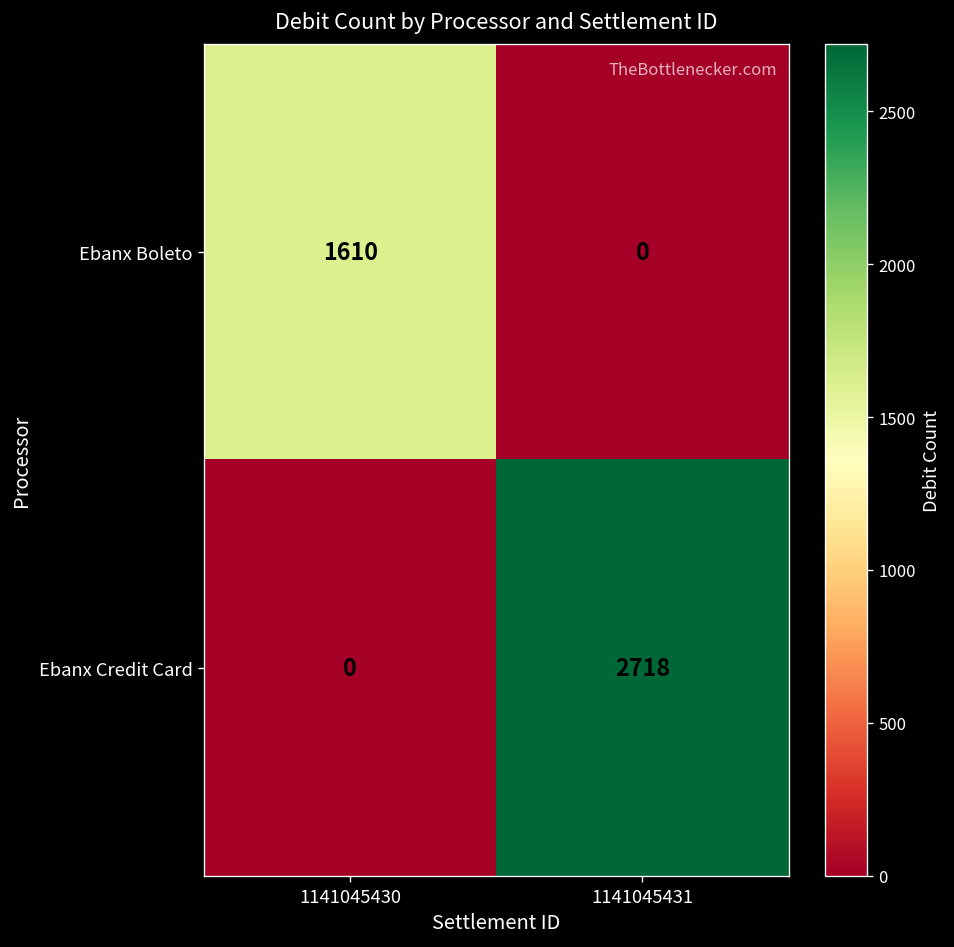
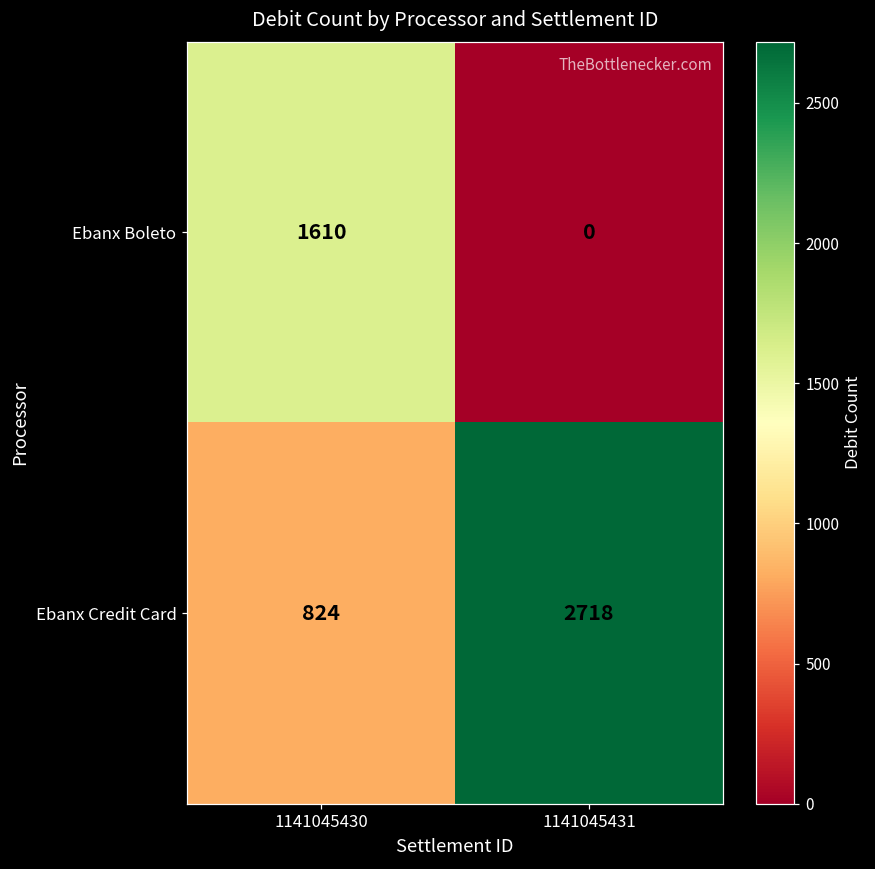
  {
    "Ebanx Boleto": {
      "1141045430": 1610
    },
    "Ebanx Credit Card": {
-     "1141045430": 0,
+     "1141045430": 824,
      "1141045431": 2718
    }
  }
